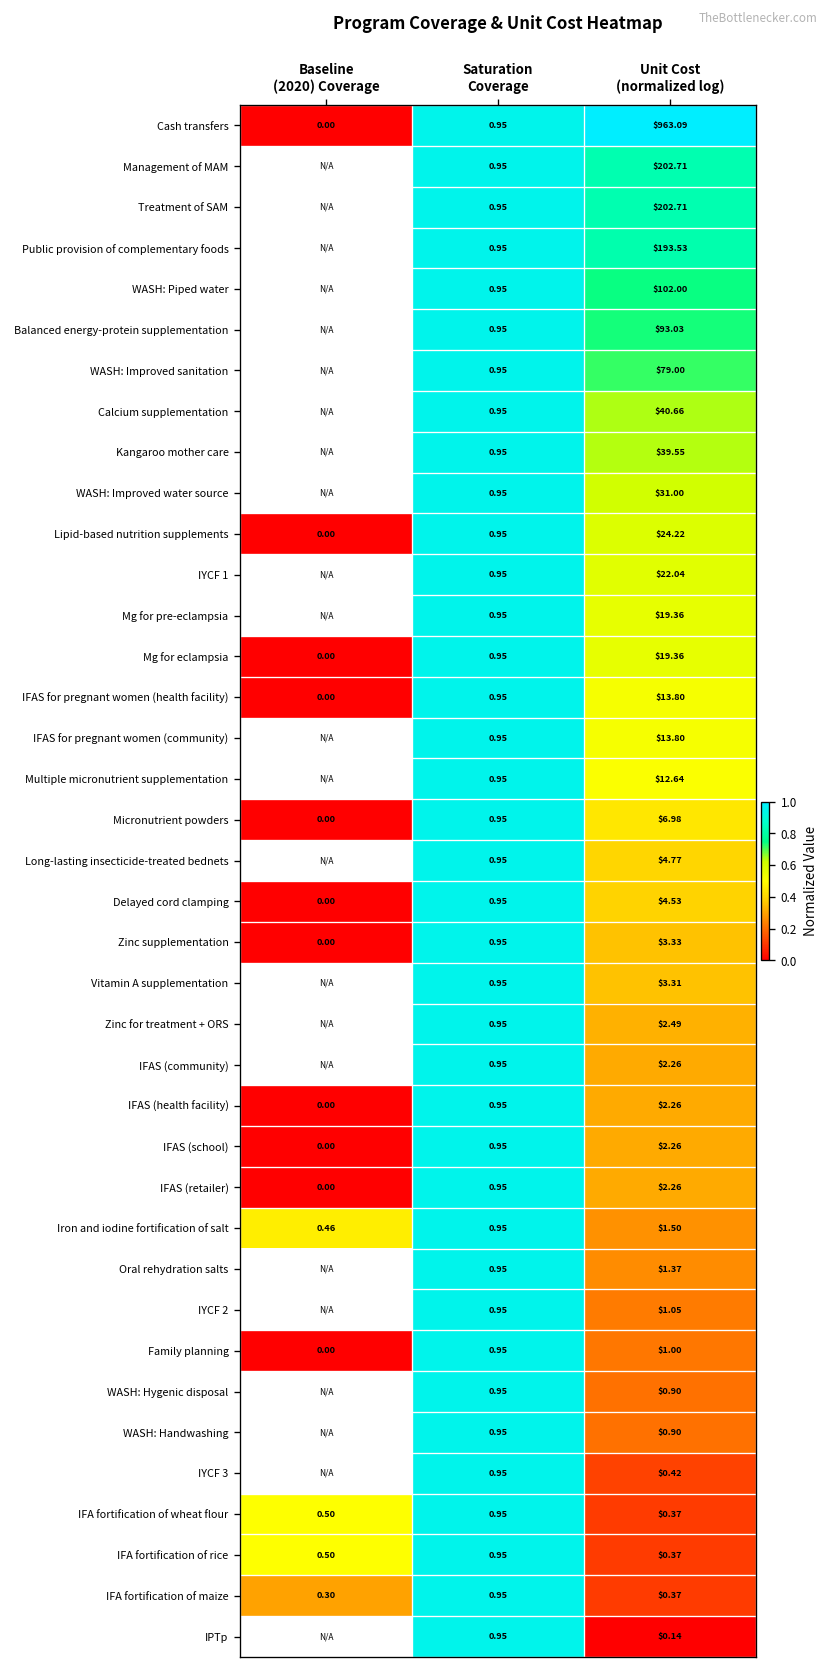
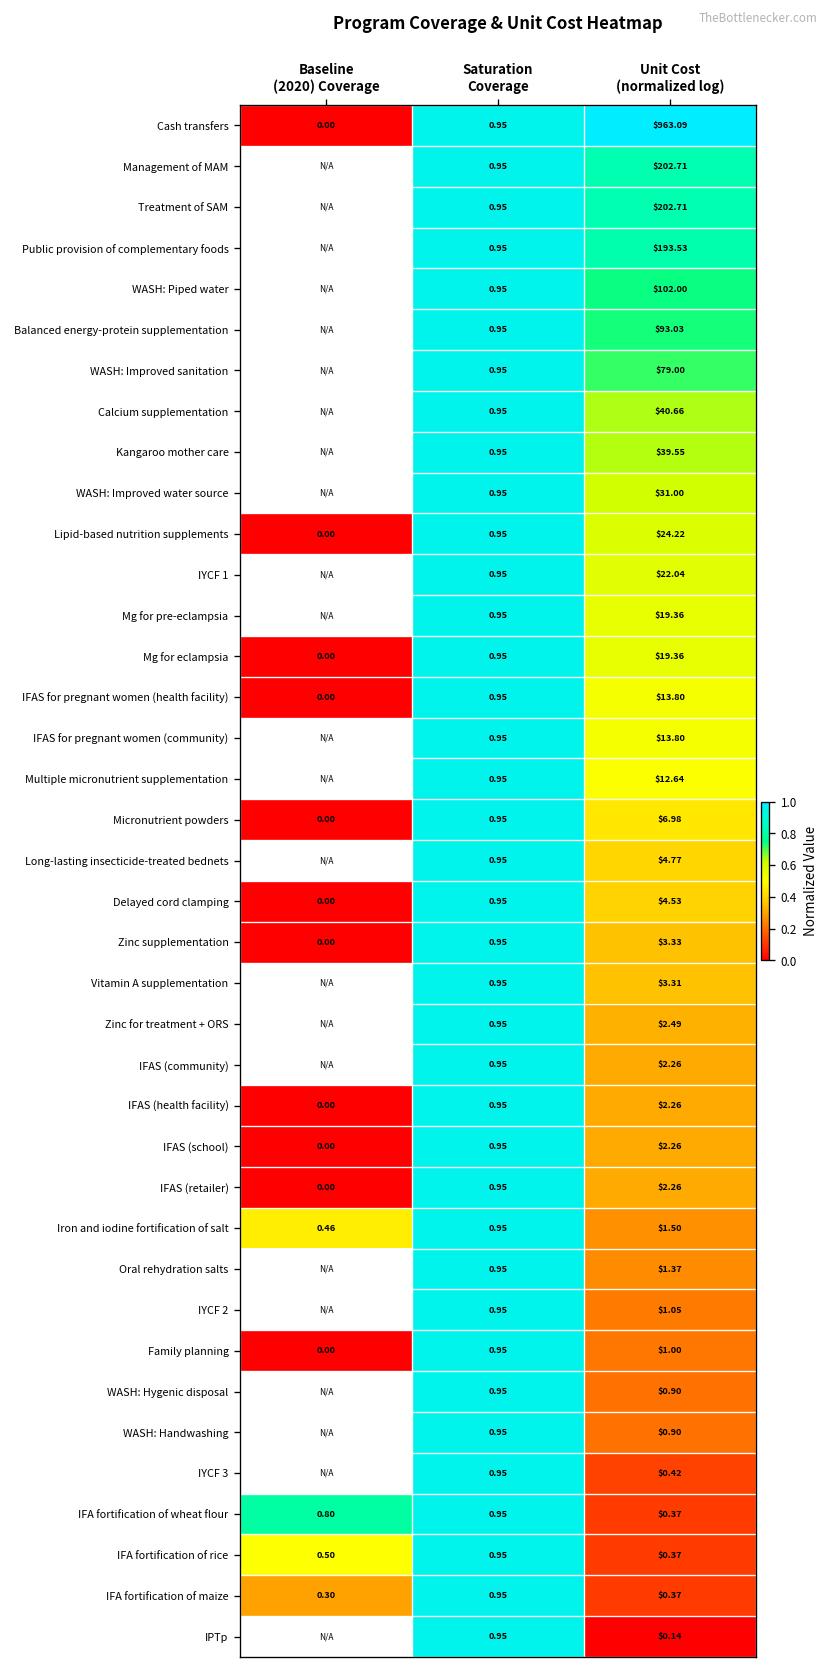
  {
    "Cash transfers": {
      "Baseline (2020) Coverage": "0.00",
      "Saturation Coverage": "0.95",
      "Unit Cost (normalized log)": "$963.09"
    },
    "Management of MAM": {
      "Saturation Coverage": "0.95",
      "Unit Cost (normalized log)": "$202.71"
    },
    "Treatment of SAM": {
      "Saturation Coverage": "0.95",
      "Unit Cost (normalized log)": "$202.71"
    },
    "Public provision of complementary foods": {
      "Saturation Coverage": "0.95",
      "Unit Cost (normalized log)": "$193.53"
    },
    "WASH: Piped water": {
      "Saturation Coverage": "0.95",
      "Unit Cost (normalized log)": "$102.00"
    },
    "Balanced energy-protein supplementation": {
      "Saturation Coverage": "0.95",
      "Unit Cost (normalized log)": "$93.03"
    },
    "WASH: Improved sanitation": {
      "Saturation Coverage": "0.95",
      "Unit Cost (normalized log)": "$79.00"
    },
    "Calcium supplementation": {
      "Saturation Coverage": "0.95",
      "Unit Cost (normalized log)": "$40.66"
    },
    "Kangaroo mother care": {
      "Saturation Coverage": "0.95",
      "Unit Cost (normalized log)": "$39.55"
    },
    "WASH: Improved water source": {
      "Saturation Coverage": "0.95",
      "Unit Cost (normalized log)": "$31.00"
    },
    "Lipid-based nutrition supplements": {
      "Baseline (2020) Coverage": "0.00",
      "Saturation Coverage": "0.95",
      "Unit Cost (normalized log)": "$24.22"
    },
    "IYCF 1": {
      "Saturation Coverage": "0.95",
      "Unit Cost (normalized log)": "$22.04"
    },
    "Mg for pre-eclampsia": {
      "Saturation Coverage": "0.95",
      "Unit Cost (normalized log)": "$19.36"
    },
    "Mg for eclampsia": {
      "Baseline (2020) Coverage": "0.00",
      "Saturation Coverage": "0.95",
      "Unit Cost (normalized log)": "$19.36"
    },
    "IFAS for pregnant women (health facility)": {
      "Baseline (2020) Coverage": "0.00",
      "Saturation Coverage": "0.95",
      "Unit Cost (normalized log)": "$13.80"
    },
    "IFAS for pregnant women (community)": {
      "Saturation Coverage": "0.95",
      "Unit Cost (normalized log)": "$13.80"
    },
    "Multiple micronutrient supplementation": {
      "Saturation Coverage": "0.95",
      "Unit Cost (normalized log)": "$12.64"
    },
    "Micronutrient powders": {
      "Baseline (2020) Coverage": "0.00",
      "Saturation Coverage": "0.95",
      "Unit Cost (normalized log)": "$6.98"
    },
    "Long-lasting insecticide-treated bednets": {
      "Saturation Coverage": "0.95",
      "Unit Cost (normalized log)": "$4.77"
    },
    "Delayed cord clamping": {
      "Baseline (2020) Coverage": "0.00",
      "Saturation Coverage": "0.95",
      "Unit Cost (normalized log)": "$4.53"
    },
    "Zinc supplementation": {
      "Baseline (2020) Coverage": "0.00",
      "Saturation Coverage": "0.95",
      "Unit Cost (normalized log)": "$3.33"
    },
    "Vitamin A supplementation": {
      "Saturation Coverage": "0.95",
      "Unit Cost (normalized log)": "$3.31"
    },
    "Zinc for treatment + ORS": {
      "Saturation Coverage": "0.95",
      "Unit Cost (normalized log)": "$2.49"
    },
    "IFAS (community)": {
      "Saturation Coverage": "0.95",
      "Unit Cost (normalized log)": "$2.26"
    },
    "IFAS (health facility)": {
      "Baseline (2020) Coverage": "0.00",
      "Saturation Coverage": "0.95",
      "Unit Cost (normalized log)": "$2.26"
    },
    "IFAS (school)": {
      "Baseline (2020) Coverage": "0.00",
      "Saturation Coverage": "0.95",
      "Unit Cost (normalized log)": "$2.26"
    },
    "IFAS (retailer)": {
      "Baseline (2020) Coverage": "0.00",
      "Saturation Coverage": "0.95",
      "Unit Cost (normalized log)": "$2.26"
    },
    "Iron and iodine fortification of salt": {
      "Baseline (2020) Coverage": "0.46",
      "Saturation Coverage": "0.95",
      "Unit Cost (normalized log)": "$1.50"
    },
    "Oral rehydration salts": {
      "Saturation Coverage": "0.95",
      "Unit Cost (normalized log)": "$1.37"
    },
    "IYCF 2": {
      "Saturation Coverage": "0.95",
      "Unit Cost (normalized log)": "$1.05"
    },
    "Family planning": {
      "Baseline (2020) Coverage": "0.00",
      "Saturation Coverage": "0.95",
      "Unit Cost (normalized log)": "$1.00"
    },
    "WASH: Hygenic disposal": {
      "Saturation Coverage": "0.95",
      "Unit Cost (normalized log)": "$0.90"
    },
    "WASH: Handwashing": {
      "Saturation Coverage": "0.95",
      "Unit Cost (normalized log)": "$0.90"
    },
    "IYCF 3": {
      "Saturation Coverage": "0.95",
      "Unit Cost (normalized log)": "$0.42"
    },
    "IFA fortification of wheat flour": {
-     "Baseline (2020) Coverage": "0.50",
+     "Baseline (2020) Coverage": "0.80",
      "Saturation Coverage": "0.95",
      "Unit Cost (normalized log)": "$0.37"
    },
    "IFA fortification of rice": {
      "Baseline (2020) Coverage": "0.50",
      "Saturation Coverage": "0.95",
      "Unit Cost (normalized log)": "$0.37"
    },
    "IFA fortification of maize": {
      "Baseline (2020) Coverage": "0.30",
      "Saturation Coverage": "0.95",
      "Unit Cost (normalized log)": "$0.37"
    },
    "IPTp": {
      "Saturation Coverage": "0.95",
      "Unit Cost (normalized log)": "$0.14"
    }
  }
